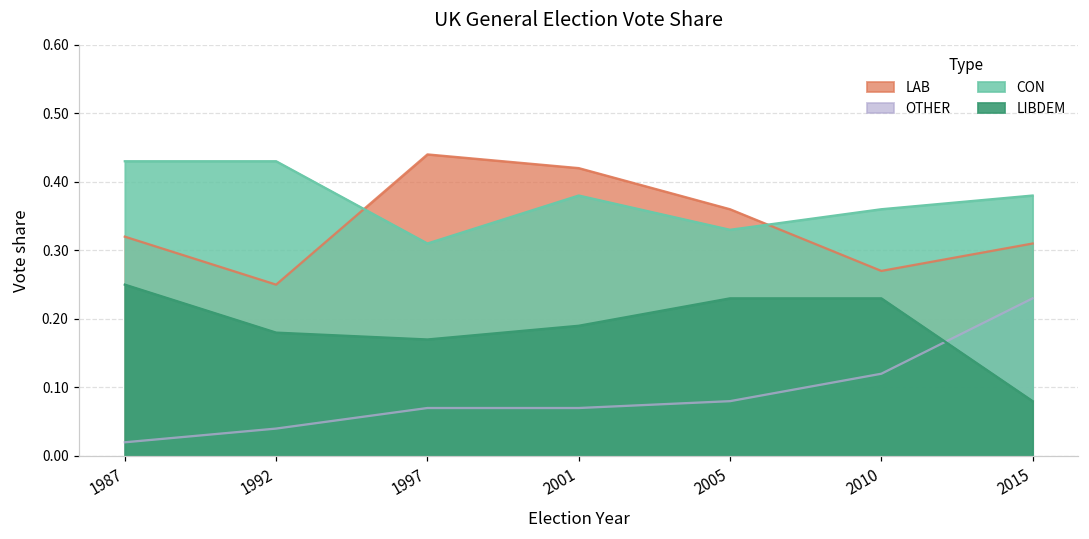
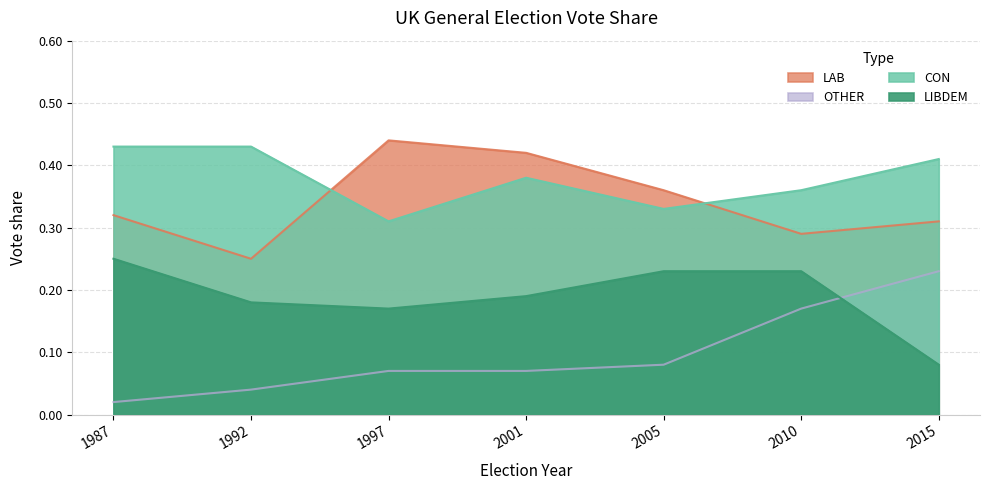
  {
    "LAB": {
      "1987": 0.32,
      "1992": 0.25,
      "1997": 0.44,
      "2001": 0.42,
      "2005": 0.36,
-     "2010": 0.27,
+     "2010": 0.29,
      "2015": 0.31
    },
    "OTHER": {
      "1987": 0.02,
      "1992": 0.04,
      "1997": 0.07,
      "2001": 0.07,
      "2005": 0.08,
-     "2010": 0.12,
+     "2010": 0.17,
      "2015": 0.23
    },
    "CON": {
      "1987": 0.43,
      "1992": 0.43,
      "1997": 0.31,
      "2001": 0.38,
      "2005": 0.33,
      "2010": 0.36,
-     "2015": 0.38
+     "2015": 0.41
    },
    "LIBDEM": {
      "1987": 0.25,
      "1992": 0.18,
      "1997": 0.17,
      "2001": 0.19,
      "2005": 0.23,
      "2010": 0.23,
      "2015": 0.08
    }
  }
